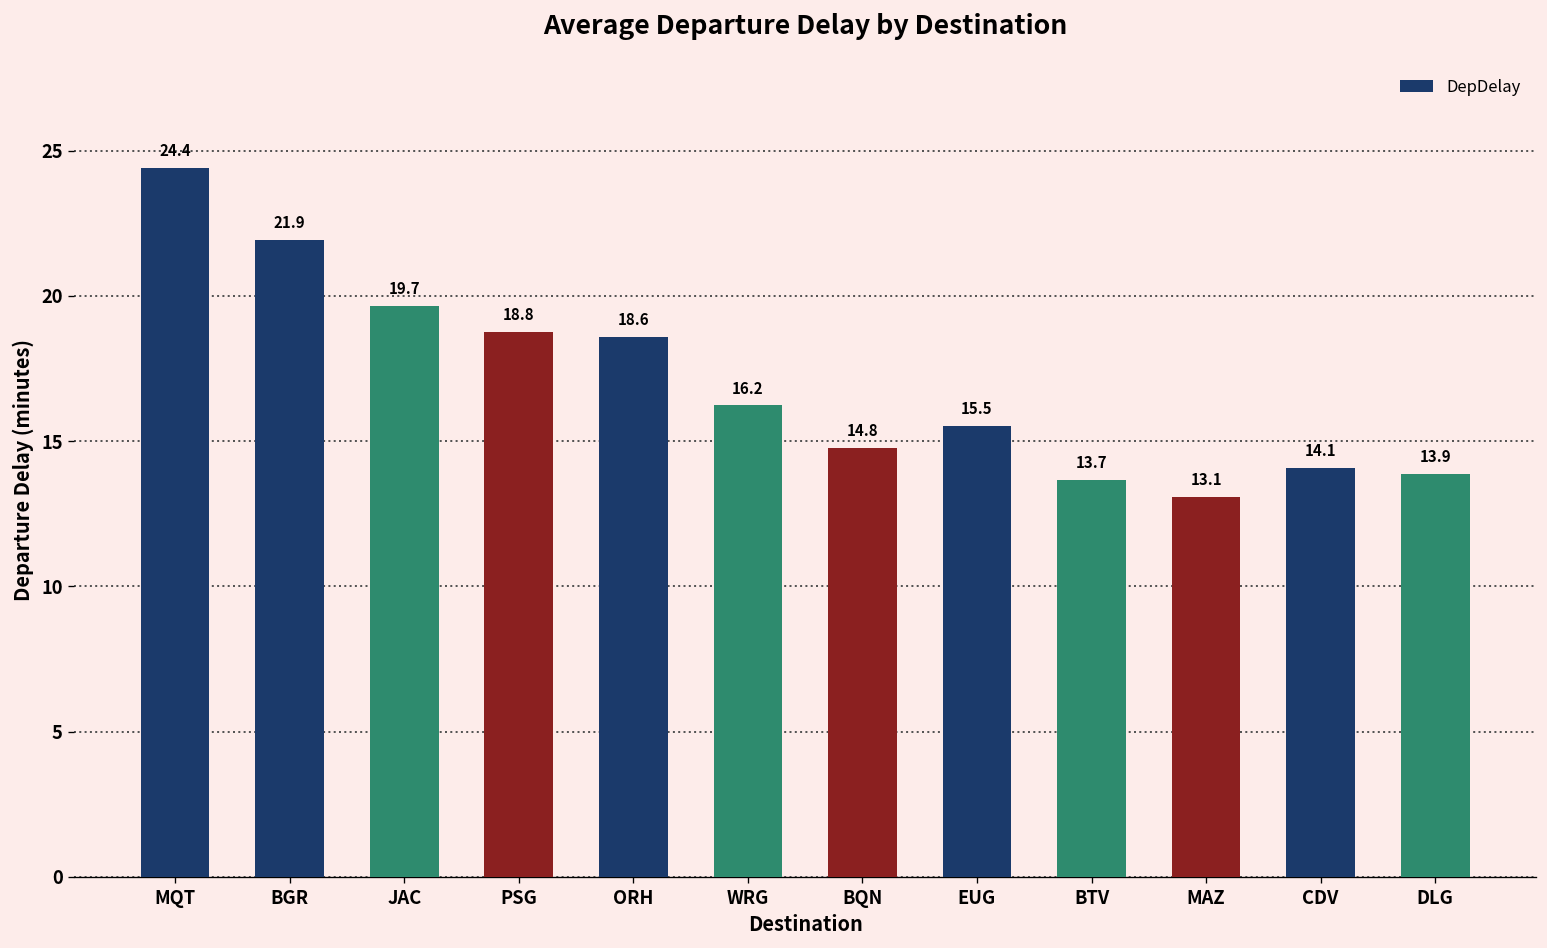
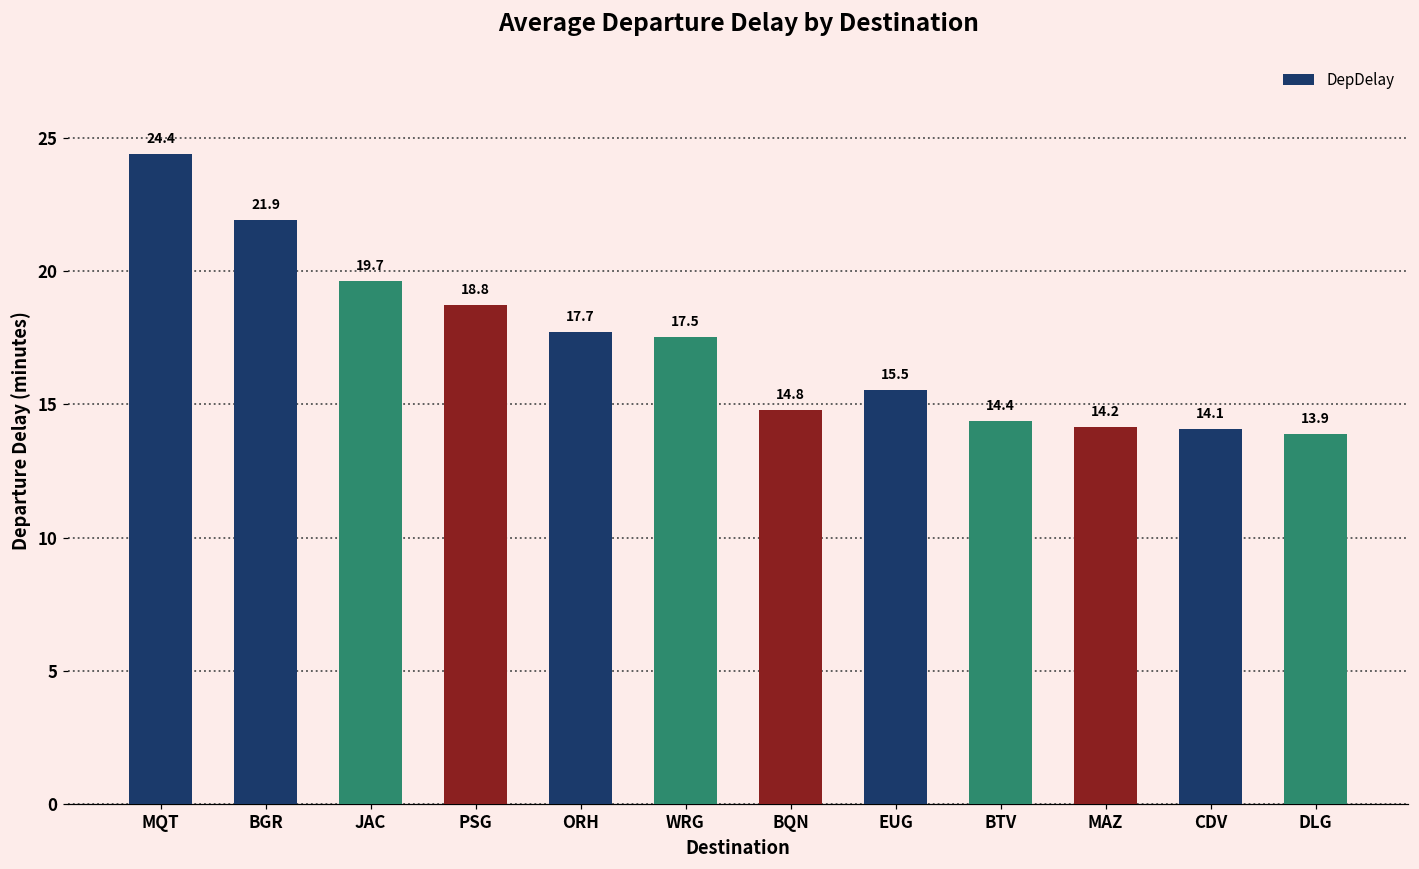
  {
    "MQT": 24.4,
    "BGR": 21.9,
    "JAC": 19.7,
    "PSG": 18.8,
-   "ORH": 18.6,
-   "WRG": 16.2,
+   "ORH": 17.7,
+   "WRG": 17.5,
    "BQN": 14.8,
    "EUG": 15.5,
-   "BTV": 13.7,
-   "MAZ": 13.1,
+   "BTV": 14.4,
+   "MAZ": 14.2,
    "CDV": 14.1,
    "DLG": 13.9
  }
